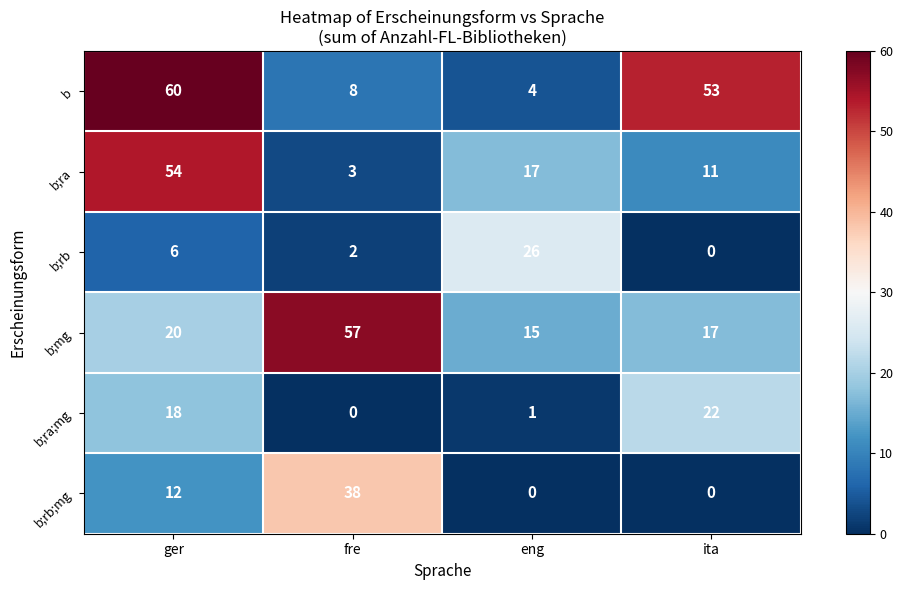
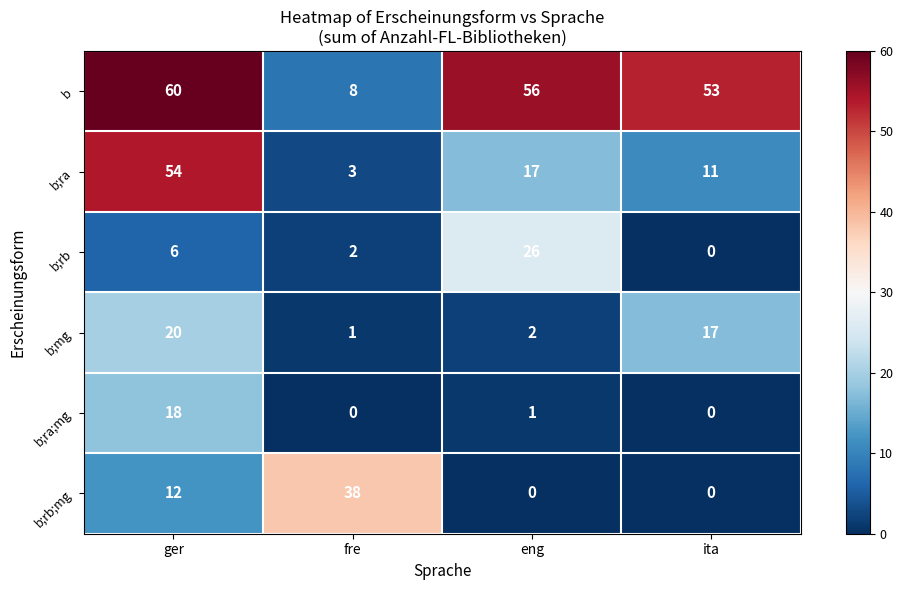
  {
    "b": {
      "ger": 60,
      "fre": 8,
-     "eng": 4,
+     "eng": 56,
      "ita": 53
    },
    "b;ra": {
      "ger": 54,
      "fre": 3,
      "eng": 17,
      "ita": 11
    },
    "b;rb": {
      "ger": 6,
      "fre": 2,
      "ita": 0
    },
    "b;mg": {
      "ger": 20,
-     "fre": 57,
-     "eng": 15,
+     "fre": 1,
+     "eng": 2,
      "ita": 17
    },
    "b;ra;mg": {
      "ger": 18,
      "fre": 0,
      "eng": 1,
-     "ita": 22
+     "ita": 0
    },
    "b;rb;mg": {
      "ger": 12,
      "fre": 38,
      "eng": 0,
      "ita": 0
    }
  }
